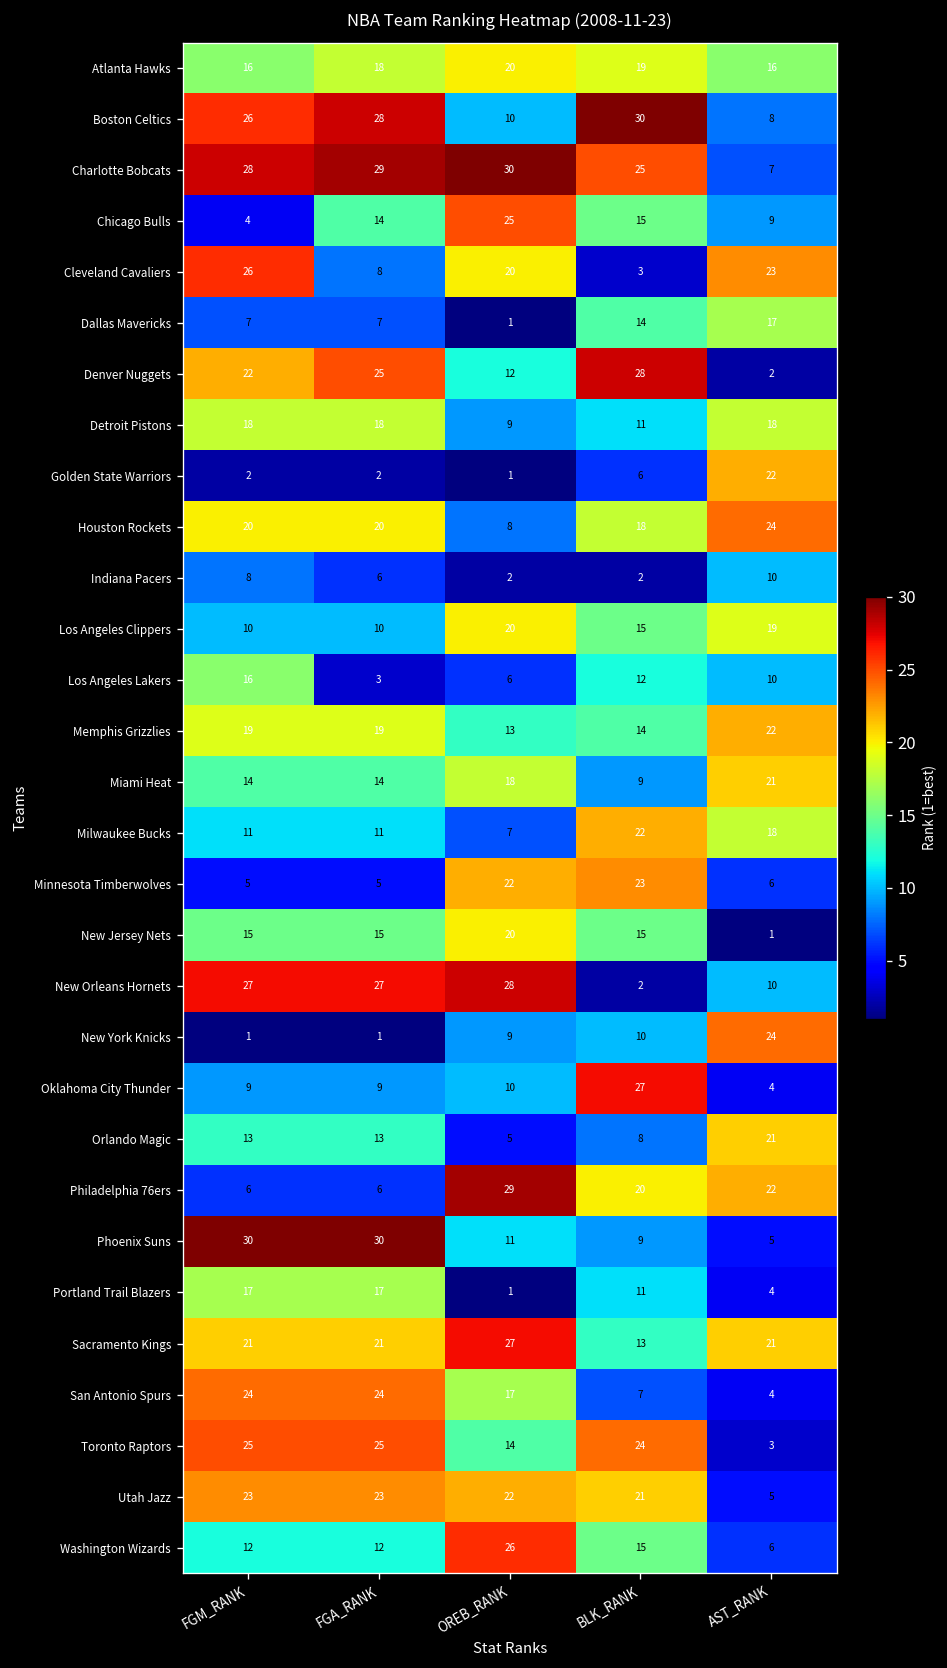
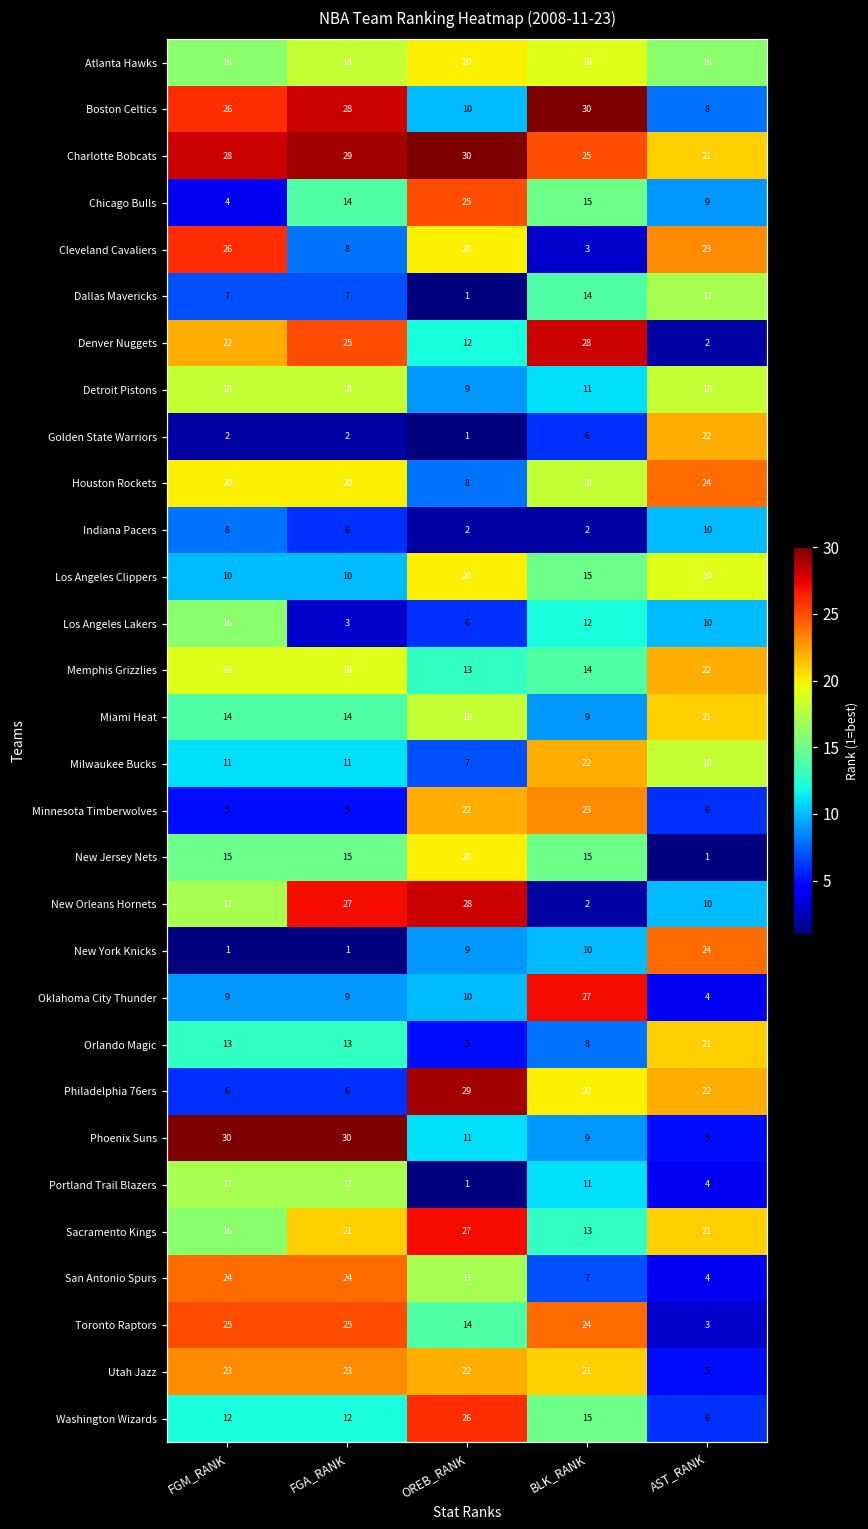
  {
    "Atlanta Hawks": {
      "FGM_RANK": 16,
      "FGA_RANK": 18,
      "OREB_RANK": 20,
      "BLK_RANK": 19,
      "AST_RANK": 16
    },
    "Boston Celtics": {
      "FGM_RANK": 26,
      "FGA_RANK": 28,
      "OREB_RANK": 10,
      "BLK_RANK": 30,
      "AST_RANK": 8
    },
    "Charlotte Bobcats": {
      "FGM_RANK": 28,
      "FGA_RANK": 29,
      "OREB_RANK": 30,
      "BLK_RANK": 25,
-     "AST_RANK": 7
+     "AST_RANK": 21
    },
    "Chicago Bulls": {
      "FGM_RANK": 4,
      "FGA_RANK": 14,
      "OREB_RANK": 25,
      "BLK_RANK": 15,
      "AST_RANK": 9
    },
    "Cleveland Cavaliers": {
      "FGM_RANK": 26,
      "FGA_RANK": 8,
      "OREB_RANK": 20,
      "BLK_RANK": 3,
      "AST_RANK": 23
    },
    "Dallas Mavericks": {
      "FGM_RANK": 7,
      "FGA_RANK": 7,
      "OREB_RANK": 1,
      "BLK_RANK": 14,
      "AST_RANK": 17
    },
    "Denver Nuggets": {
      "FGM_RANK": 22,
      "FGA_RANK": 25,
      "OREB_RANK": 12,
      "BLK_RANK": 28,
      "AST_RANK": 2
    },
    "Detroit Pistons": {
      "FGM_RANK": 18,
      "FGA_RANK": 18,
      "OREB_RANK": 9,
      "BLK_RANK": 11,
      "AST_RANK": 18
    },
    "Golden State Warriors": {
      "FGM_RANK": 2,
      "FGA_RANK": 2,
      "OREB_RANK": 1,
      "BLK_RANK": 6,
      "AST_RANK": 22
    },
    "Houston Rockets": {
      "FGM_RANK": 20,
      "FGA_RANK": 20,
      "OREB_RANK": 8,
      "BLK_RANK": 18,
      "AST_RANK": 24
    },
    "Indiana Pacers": {
      "FGM_RANK": 8,
      "FGA_RANK": 6,
      "OREB_RANK": 2,
      "BLK_RANK": 2,
      "AST_RANK": 10
    },
    "Los Angeles Clippers": {
      "FGM_RANK": 10,
      "FGA_RANK": 10,
      "OREB_RANK": 20,
      "BLK_RANK": 15,
      "AST_RANK": 19
    },
    "Los Angeles Lakers": {
      "FGM_RANK": 16,
      "FGA_RANK": 3,
      "OREB_RANK": 6,
      "BLK_RANK": 12,
      "AST_RANK": 10
    },
    "Memphis Grizzlies": {
      "FGM_RANK": 19,
      "FGA_RANK": 19,
      "OREB_RANK": 13,
      "BLK_RANK": 14,
      "AST_RANK": 22
    },
    "Miami Heat": {
      "FGM_RANK": 14,
      "FGA_RANK": 14,
      "OREB_RANK": 18,
      "BLK_RANK": 9,
      "AST_RANK": 21
    },
    "Milwaukee Bucks": {
      "FGM_RANK": 11,
      "FGA_RANK": 11,
      "OREB_RANK": 7,
      "BLK_RANK": 22,
      "AST_RANK": 18
    },
    "Minnesota Timberwolves": {
      "FGM_RANK": 5,
      "FGA_RANK": 5,
      "OREB_RANK": 22,
      "BLK_RANK": 23,
      "AST_RANK": 6
    },
    "New Jersey Nets": {
      "FGM_RANK": 15,
      "FGA_RANK": 15,
      "OREB_RANK": 20,
      "BLK_RANK": 15,
      "AST_RANK": 1
    },
    "New Orleans Hornets": {
-     "FGM_RANK": 27,
+     "FGM_RANK": 17,
      "FGA_RANK": 27,
      "OREB_RANK": 28,
      "BLK_RANK": 2,
      "AST_RANK": 10
    },
    "New York Knicks": {
      "FGM_RANK": 1,
      "FGA_RANK": 1,
      "OREB_RANK": 9,
      "BLK_RANK": 10,
      "AST_RANK": 24
    },
    "Oklahoma City Thunder": {
      "FGM_RANK": 9,
      "FGA_RANK": 9,
      "OREB_RANK": 10,
      "BLK_RANK": 27,
      "AST_RANK": 4
    },
    "Orlando Magic": {
      "FGM_RANK": 13,
      "FGA_RANK": 13,
      "OREB_RANK": 5,
      "BLK_RANK": 8,
      "AST_RANK": 21
    },
    "Philadelphia 76ers": {
      "FGM_RANK": 6,
      "FGA_RANK": 6,
      "OREB_RANK": 29,
      "BLK_RANK": 20,
      "AST_RANK": 22
    },
    "Phoenix Suns": {
      "FGM_RANK": 30,
      "FGA_RANK": 30,
      "OREB_RANK": 11,
      "BLK_RANK": 9,
      "AST_RANK": 5
    },
    "Portland Trail Blazers": {
      "FGM_RANK": 17,
      "FGA_RANK": 17,
      "OREB_RANK": 1,
      "BLK_RANK": 11,
      "AST_RANK": 4
    },
    "Sacramento Kings": {
-     "FGM_RANK": 21,
+     "FGM_RANK": 16,
      "FGA_RANK": 21,
      "OREB_RANK": 27,
      "BLK_RANK": 13,
      "AST_RANK": 21
    },
    "San Antonio Spurs": {
      "FGM_RANK": 24,
      "FGA_RANK": 24,
      "OREB_RANK": 17,
      "BLK_RANK": 7,
      "AST_RANK": 4
    },
    "Toronto Raptors": {
      "FGM_RANK": 25,
      "FGA_RANK": 25,
      "OREB_RANK": 14,
      "BLK_RANK": 24,
      "AST_RANK": 3
    },
    "Utah Jazz": {
      "FGM_RANK": 23,
      "FGA_RANK": 23,
      "OREB_RANK": 22,
      "BLK_RANK": 21,
      "AST_RANK": 5
    },
    "Washington Wizards": {
      "FGM_RANK": 12,
      "FGA_RANK": 12,
      "OREB_RANK": 26,
      "BLK_RANK": 15,
      "AST_RANK": 6
    }
  }
